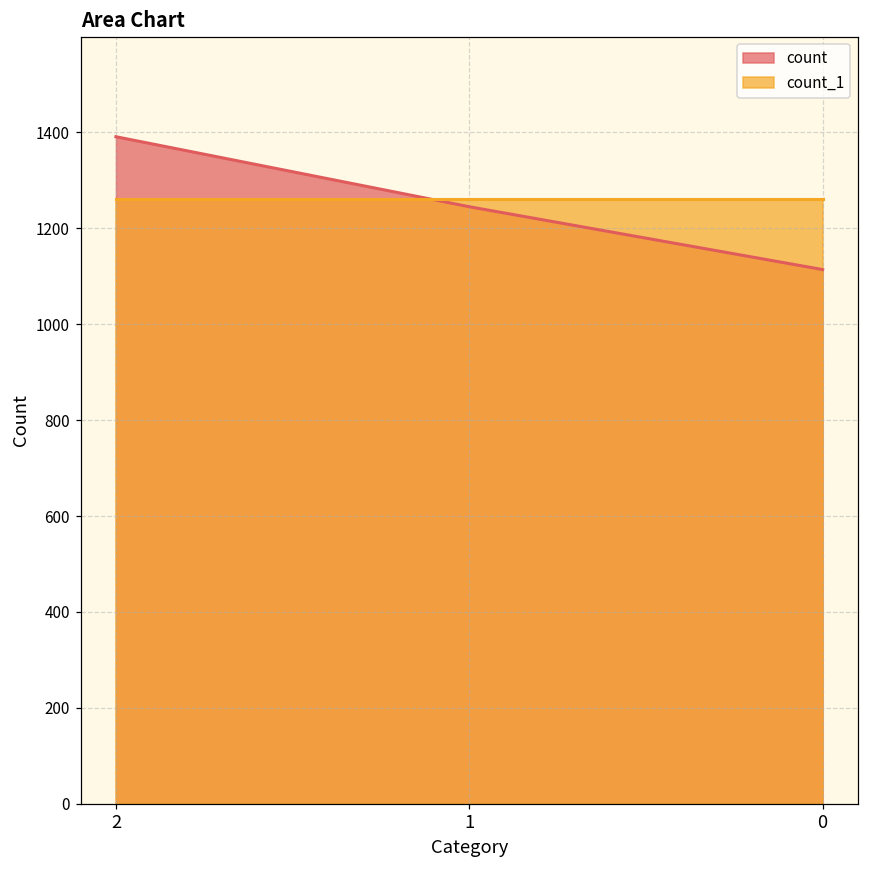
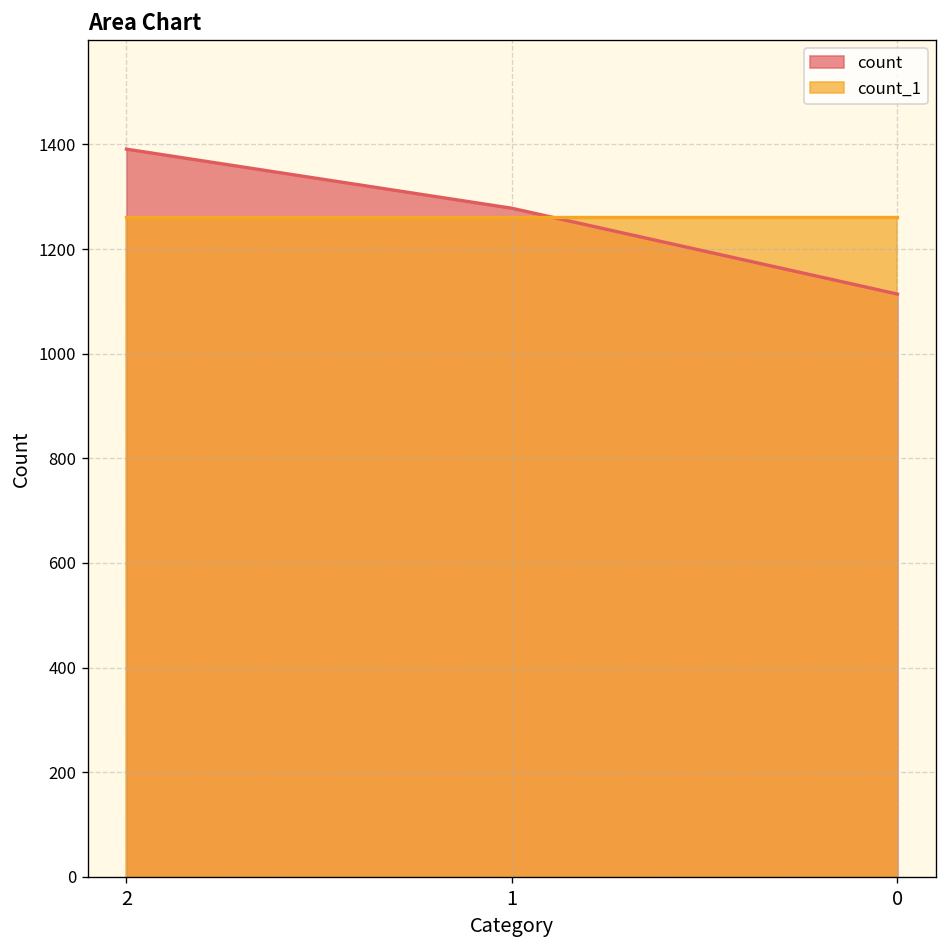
  {
    "count": {
      "2": 1390,
-     "1": 1250,
+     "1": 1280,
      "0": 1110
    },
    "count_1": {
      "2": 1260,
      "1": 1260,
      "0": 1260
    }
  }
